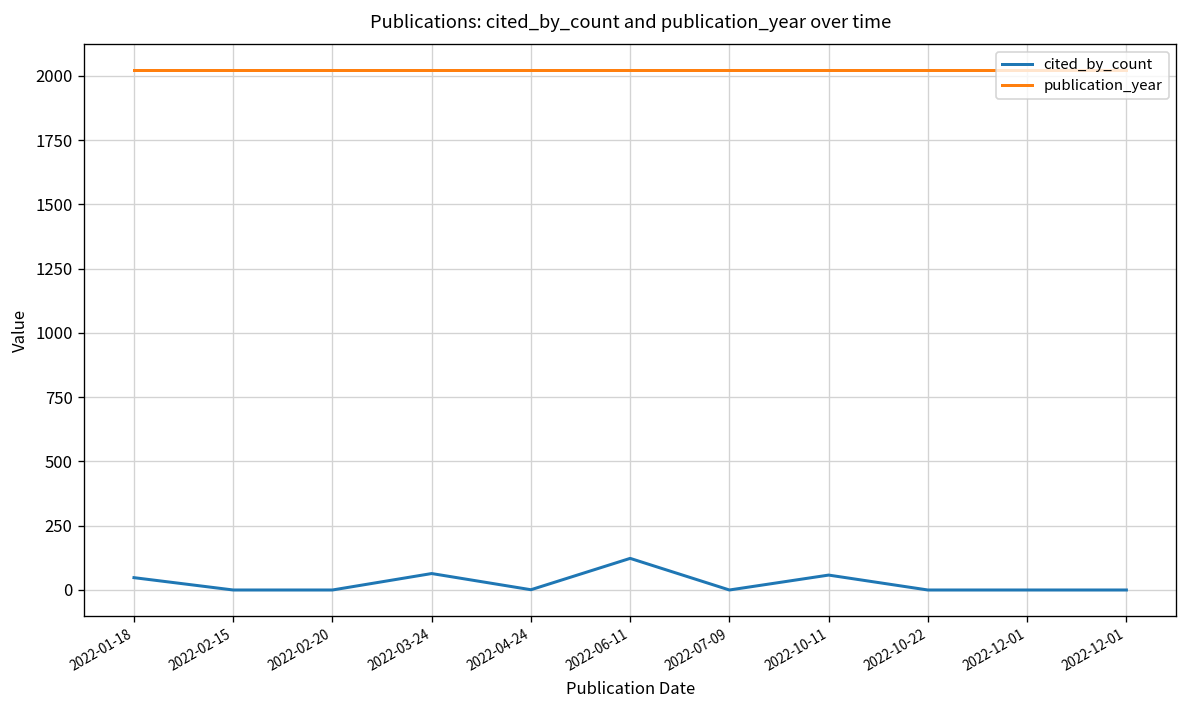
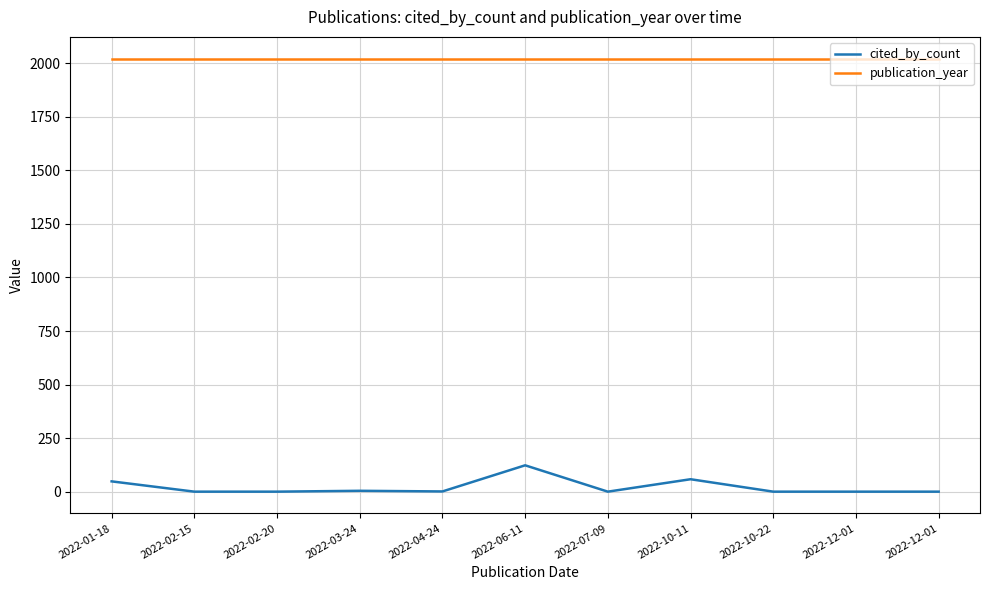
  {
    "cited_by_count": {
      "2022-01-18": 50,
      "2022-02-15": 0,
      "2022-02-20": 0,
-     "2022-03-24": 60,
+     "2022-03-24": 0,
      "2022-04-24": 0,
      "2022-06-11": 120,
      "2022-07-09": 0,
      "2022-10-11": 60,
      "2022-10-22": 0
    },
    "publication_year": {
      "2022-01-18": 2020,
      "2022-02-15": 2020,
      "2022-02-20": 2020,
      "2022-03-24": 2020,
      "2022-04-24": 2020,
      "2022-06-11": 2020,
      "2022-07-09": 2020,
      "2022-10-11": 2020,
      "2022-10-22": 2020
    }
  }
